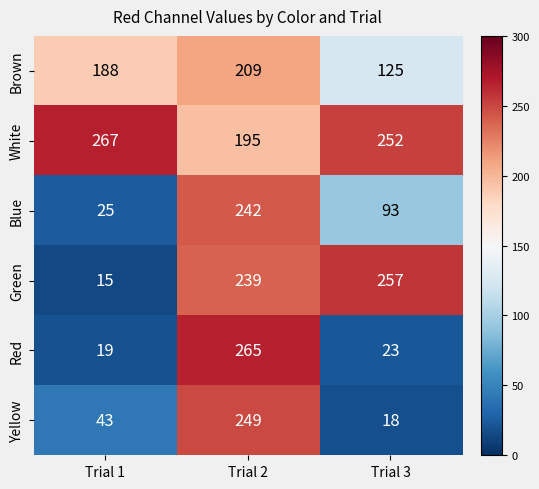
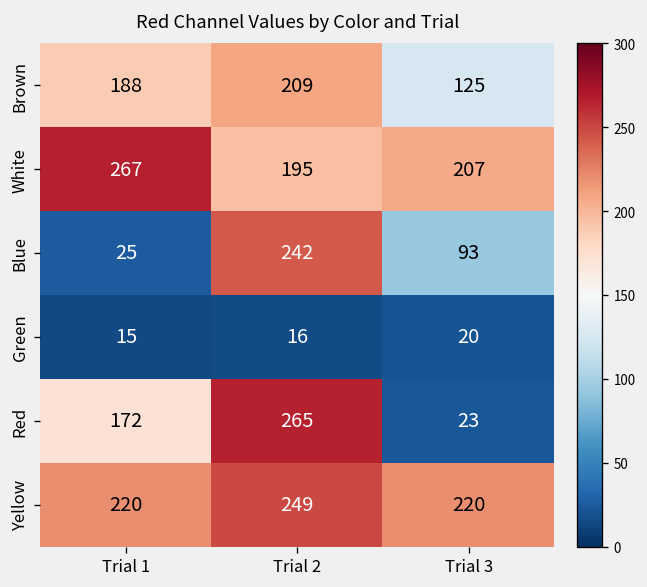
  {
    "Brown": {
      "Trial 1": 188,
      "Trial 2": 209,
      "Trial 3": 125
    },
    "White": {
      "Trial 1": 267,
      "Trial 2": 195,
-     "Trial 3": 252
+     "Trial 3": 207
    },
    "Blue": {
      "Trial 1": 25,
      "Trial 2": 242,
      "Trial 3": 93
    },
    "Green": {
      "Trial 1": 15,
-     "Trial 2": 239,
-     "Trial 3": 257
+     "Trial 2": 16,
+     "Trial 3": 20
    },
    "Red": {
-     "Trial 1": 19,
+     "Trial 1": 172,
      "Trial 2": 265,
      "Trial 3": 23
    },
    "Yellow": {
-     "Trial 1": 43,
+     "Trial 1": 220,
      "Trial 2": 249,
-     "Trial 3": 18
+     "Trial 3": 220
    }
  }
